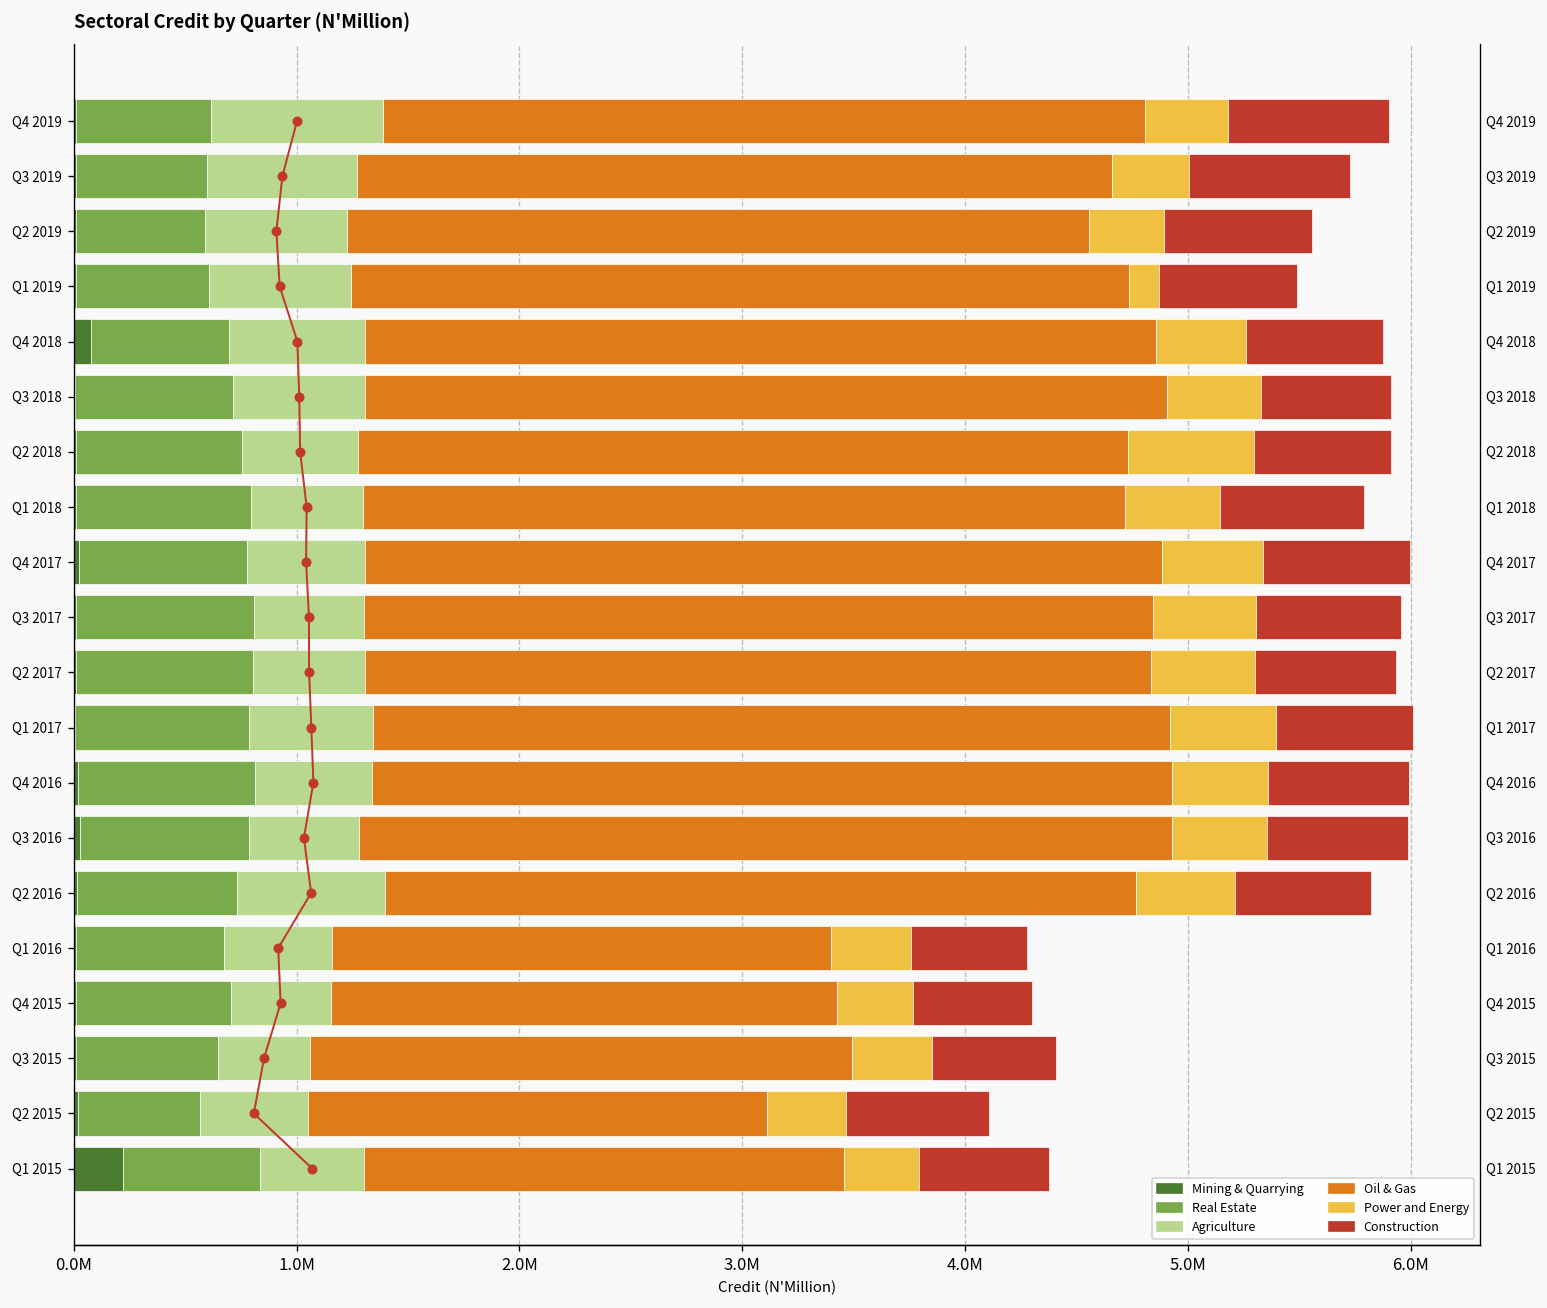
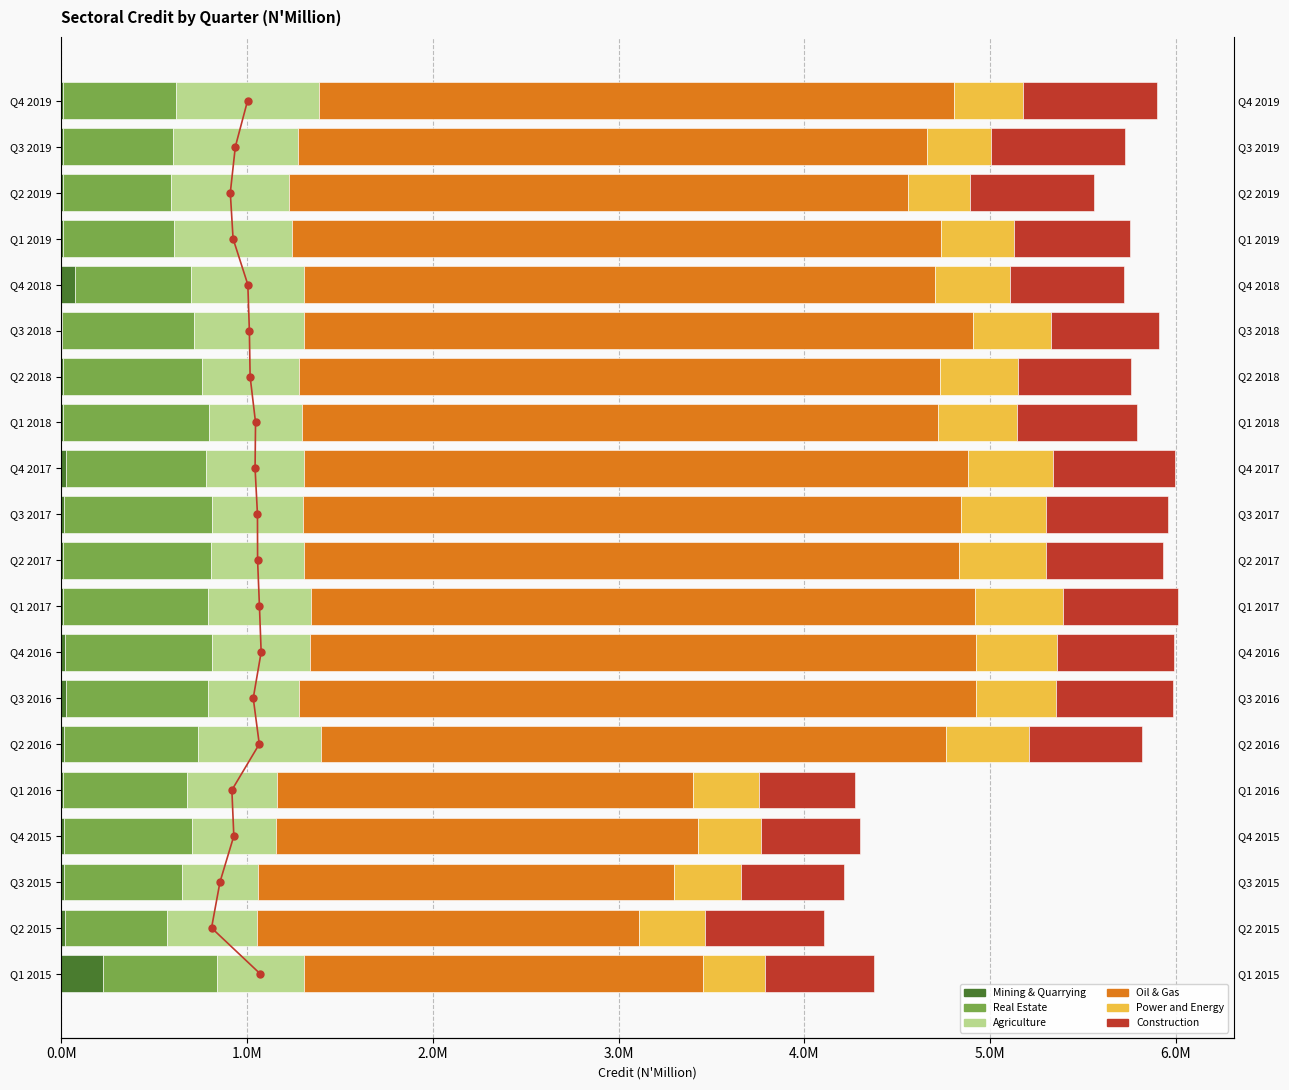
  {
    "Mining & Quarrying": {
      "Q4 2018": 80000,
      "Q4 2017": 30000,
      "Q4 2016": 20000,
      "Q3 2016": 30000,
      "Q2 2016": 20000,
      "Q2 2015": 20000,
      "Q1 2015": 220000
    },
    "Real Estate": {
      "Q4 2019": 600000,
      "Q3 2019": 590000,
      "Q2 2019": 580000,
      "Q1 2019": 600000,
      "Q4 2018": 620000,
      "Q3 2018": 710000,
      "Q2 2018": 740000,
      "Q1 2018": 780000,
      "Q4 2017": 750000,
      "Q3 2017": 800000,
      "Q2 2017": 790000,
      "Q1 2017": 780000,
      "Q4 2016": 790000,
      "Q3 2016": 760000,
      "Q2 2016": 720000,
      "Q1 2016": 660000,
      "Q4 2015": 690000,
      "Q3 2015": 640000,
      "Q2 2015": 550000,
      "Q1 2015": 620000
    },
    "Agriculture": {
      "Q4 2019": 770000,
      "Q3 2019": 670000,
      "Q2 2019": 640000,
      "Q1 2019": 640000,
      "Q4 2018": 610000,
      "Q3 2018": 590000,
      "Q2 2018": 520000,
      "Q1 2018": 500000,
      "Q4 2017": 530000,
      "Q3 2017": 490000,
      "Q2 2017": 500000,
      "Q1 2017": 560000,
      "Q4 2016": 530000,
      "Q3 2016": 490000,
      "Q2 2016": 670000,
      "Q1 2016": 490000,
      "Q4 2015": 450000,
      "Q3 2015": 410000,
      "Q2 2015": 480000,
      "Q1 2015": 470000
    },
    "Oil & Gas": {
      "Q4 2019": 3420000,
      "Q3 2019": 3390000,
      "Q2 2019": 3330000,
      "Q1 2019": 3490000,
-     "Q4 2018": 3550000,
+     "Q4 2018": 3390000,
      "Q3 2018": 3600000,
      "Q2 2018": 3450000,
      "Q1 2018": 3420000,
      "Q4 2017": 3580000,
      "Q3 2017": 3540000,
      "Q2 2017": 3530000,
      "Q1 2017": 3580000,
      "Q4 2016": 3590000,
      "Q3 2016": 3650000,
      "Q2 2016": 3370000,
      "Q1 2016": 2240000,
      "Q4 2015": 2270000,
-     "Q3 2015": 2440000,
+     "Q3 2015": 2240000,
      "Q2 2015": 2060000,
      "Q1 2015": 2150000
    },
    "Power and Energy": {
      "Q4 2019": 370000,
      "Q3 2019": 350000,
      "Q2 2019": 340000,
-     "Q1 2019": 130000,
+     "Q1 2019": 390000,
      "Q4 2018": 400000,
      "Q3 2018": 420000,
-     "Q2 2018": 560000,
+     "Q2 2018": 420000,
      "Q1 2018": 430000,
      "Q4 2017": 450000,
      "Q3 2017": 460000,
      "Q2 2017": 470000,
      "Q1 2017": 470000,
      "Q4 2016": 430000,
      "Q3 2016": 430000,
      "Q2 2016": 450000,
      "Q1 2016": 360000,
      "Q4 2015": 340000,
      "Q3 2015": 360000,
      "Q2 2015": 350000,
      "Q1 2015": 330000
    }
  }
